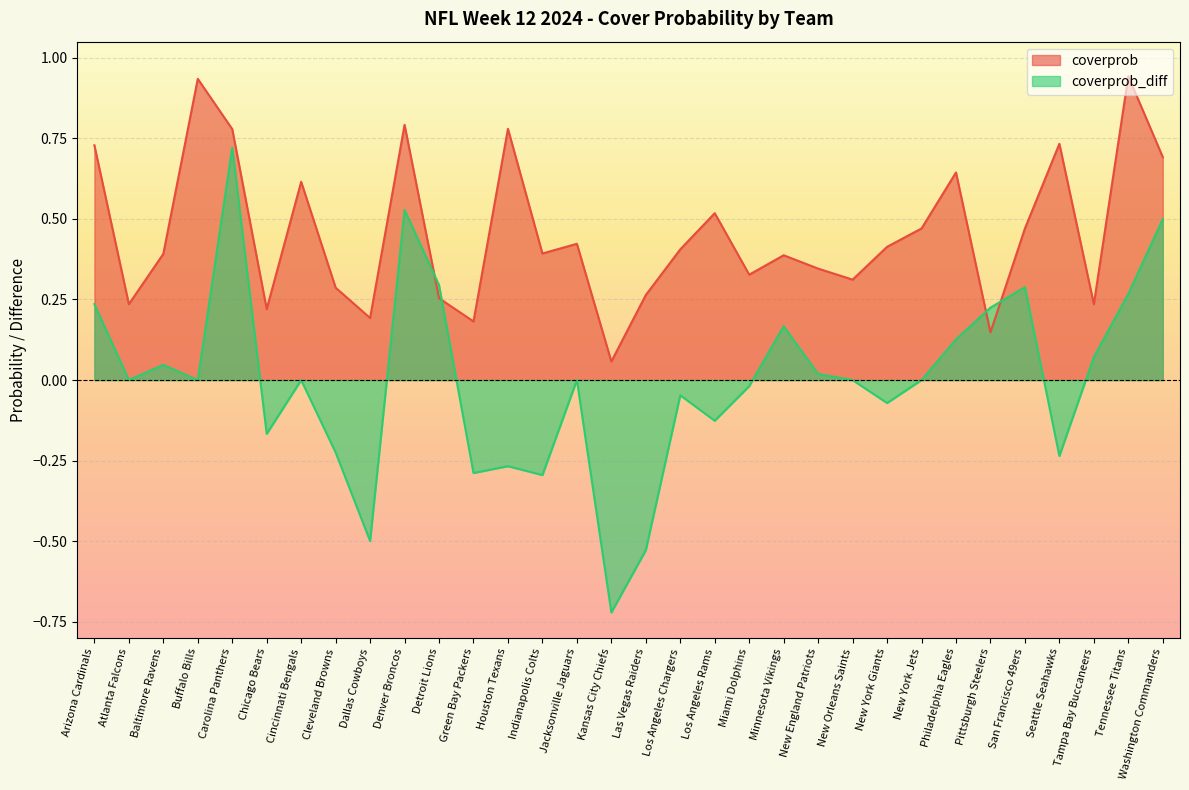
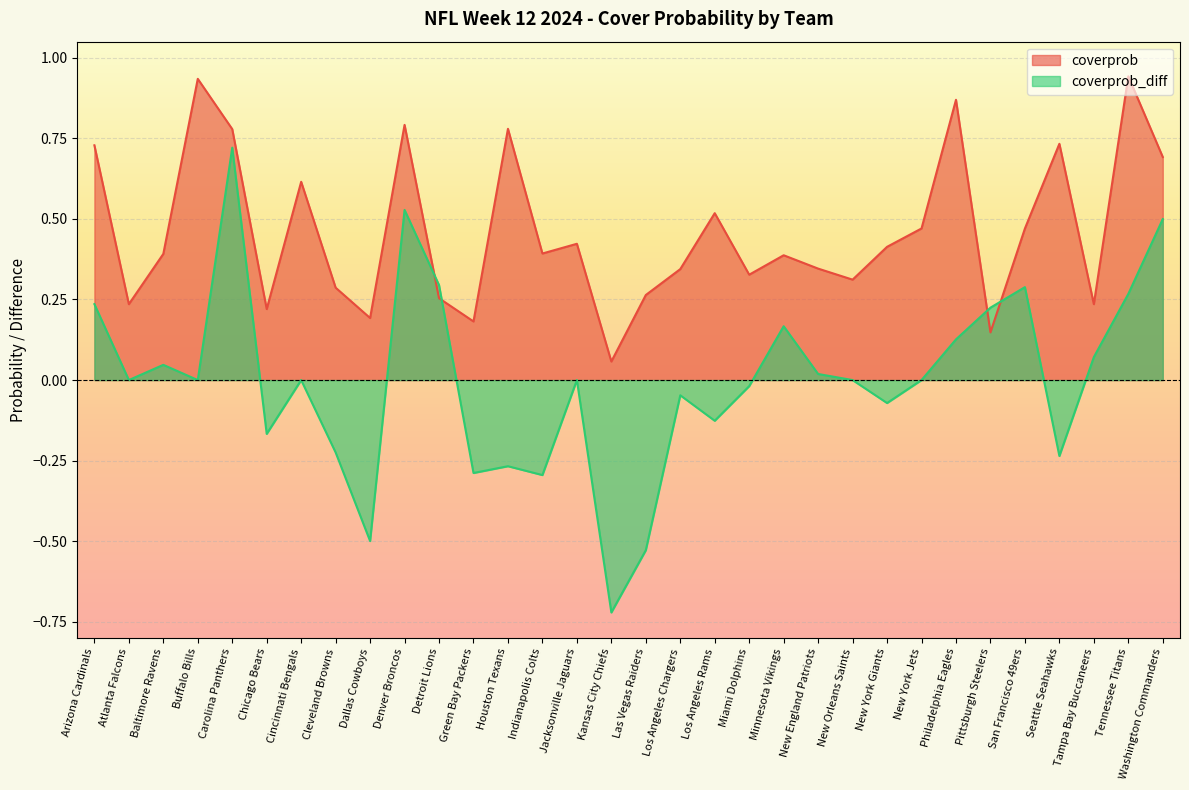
  {
    "coverprob": {
      "Arizona Cardinals": 0.73,
      "Atlanta Falcons": 0.24,
      "Baltimore Ravens": 0.39,
      "Buffalo Bills": 0.93,
      "Carolina Panthers": 0.78,
      "Chicago Bears": 0.22,
      "Cincinnati Bengals": 0.62,
      "Cleveland Browns": 0.29,
      "Dallas Cowboys": 0.19,
      "Denver Broncos": 0.79,
      "Detroit Lions": 0.25,
      "Green Bay Packers": 0.18,
      "Houston Texans": 0.78,
      "Indianapolis Colts": 0.39,
      "Jacksonville Jaguars": 0.42,
      "Kansas City Chiefs": 0.06,
      "Las Vegas Raiders": 0.26,
-     "Los Angeles Chargers": 0.41,
+     "Los Angeles Chargers": 0.34,
      "Los Angeles Rams": 0.52,
      "Miami Dolphins": 0.33,
      "Minnesota Vikings": 0.39,
      "New England Patriots": 0.35,
      "New Orleans Saints": 0.31,
      "New York Giants": 0.41,
      "New York Jets": 0.47,
-     "Philadelphia Eagles": 0.64,
+     "Philadelphia Eagles": 0.87,
      "Pittsburgh Steelers": 0.15,
      "San Francisco 49ers": 0.47,
      "Seattle Seahawks": 0.73,
      "Tampa Bay Buccaneers": 0.24,
      "Washington Commanders": 0.69
    }
  }
